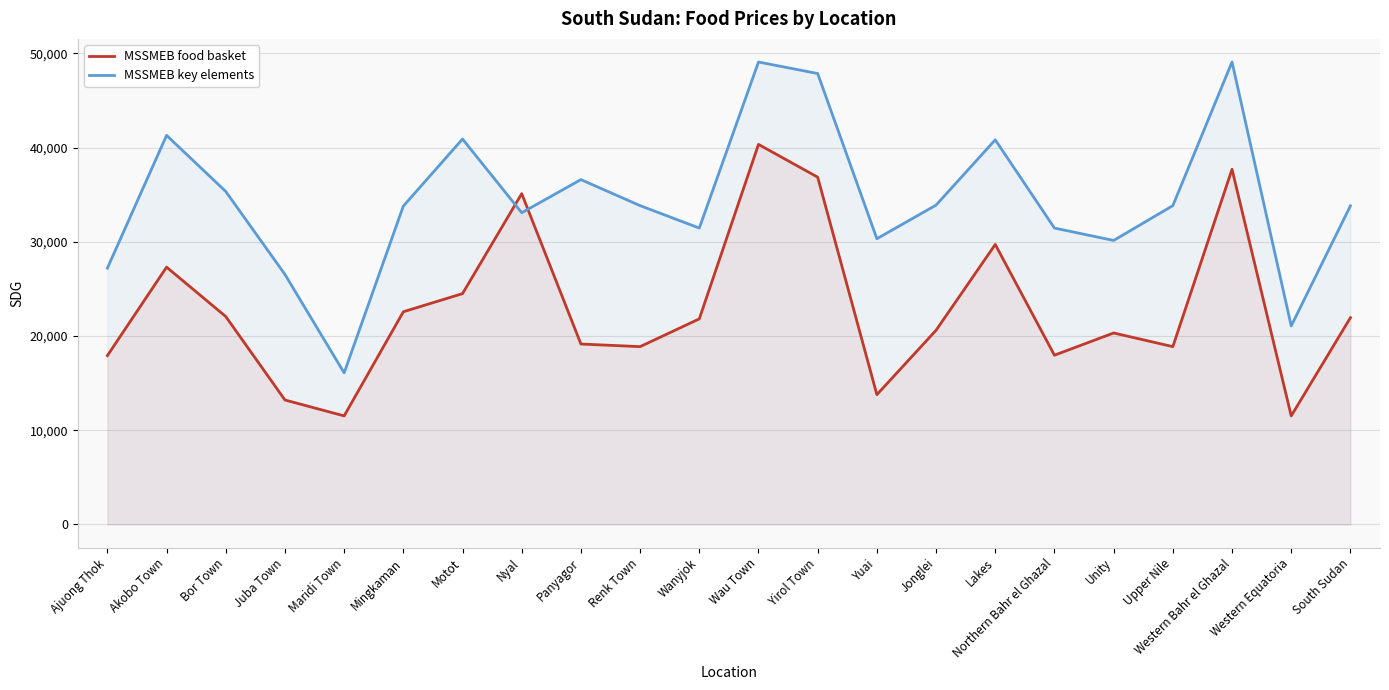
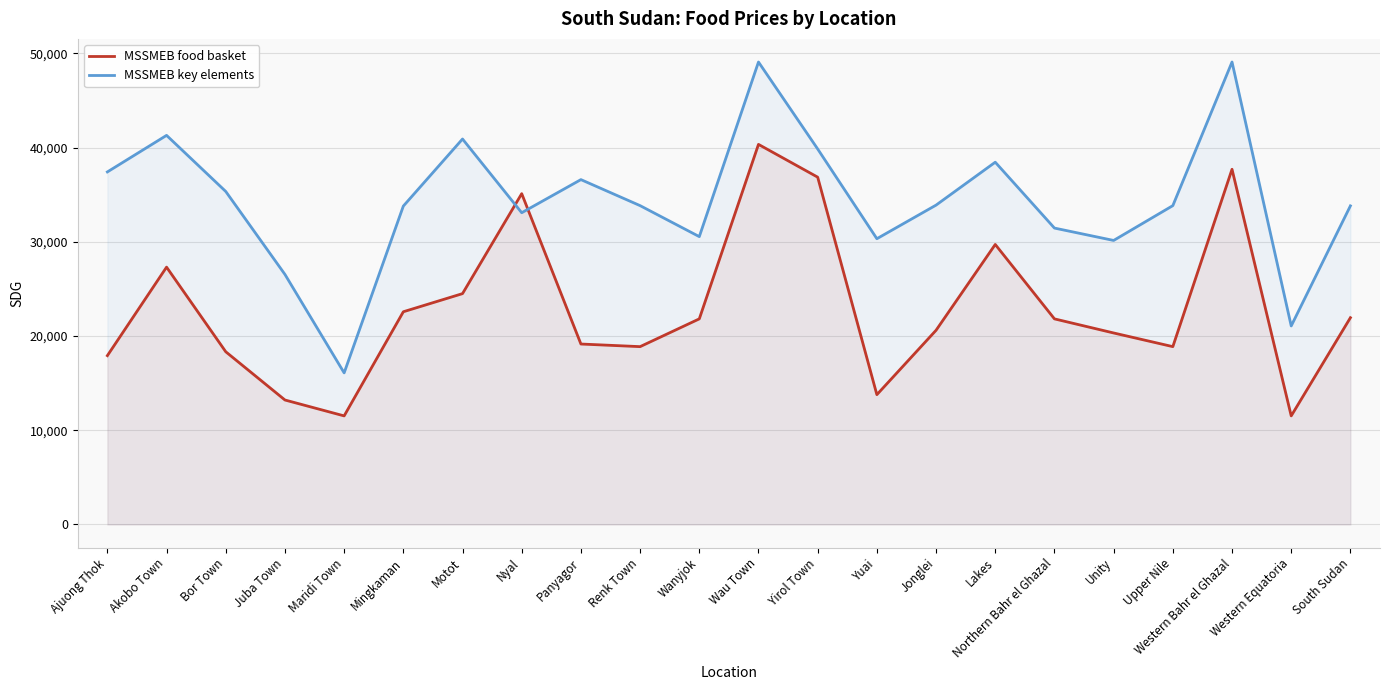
  {
    "MSSMEB food basket": {
      "Ajuong Thok": "18,000",
      "Akobo Town": "27,000",
-     "Bor Town": "22,000",
+     "Bor Town": "18,000",
      "Juba Town": "13,000",
      "Maridi Town": "12,000",
      "Mingkaman": "23,000",
      "Motot": "25,000",
      "Nyal": "35,000",
      "Panyagor": "19,000",
      "Renk Town": "19,000",
      "Wanyjok": "22,000",
      "Wau Town": "40,000",
      "Yirol Town": "37,000",
      "Yuai": "14,000",
      "Jonglei": "21,000",
      "Lakes": "30,000",
-     "Northern Bahr el Ghazal": "18,000",
+     "Northern Bahr el Ghazal": "22,000",
      "Unity": "20,000",
      "Upper Nile": "19,000",
      "Western Bahr el Ghazal": "38,000",
      "Western Equatoria": "12,000",
      "South Sudan": "22,000"
    },
    "MSSMEB key elements": {
-     "Ajuong Thok": "27,000",
+     "Ajuong Thok": "37,000",
      "Akobo Town": "41,000",
      "Bor Town": "35,000",
      "Juba Town": "27,000",
      "Maridi Town": "16,000",
      "Mingkaman": "34,000",
      "Motot": "41,000",
      "Nyal": "33,000",
      "Panyagor": "37,000",
      "Renk Town": "34,000",
-     "Wanyjok": "31,500",
+     "Wanyjok": "30,600",
      "Wau Town": "49,000",
-     "Yirol Town": "48,000",
+     "Yirol Town": "40,000",
      "Yuai": "30,000",
      "Jonglei": "34,000",
-     "Lakes": "41,000",
+     "Lakes": "38,000",
      "Northern Bahr el Ghazal": "31,000",
      "Unity": "30,000",
      "Upper Nile": "34,000",
      "Western Bahr el Ghazal": "49,000",
      "Western Equatoria": "21,000",
      "South Sudan": "34,000"
    }
  }
